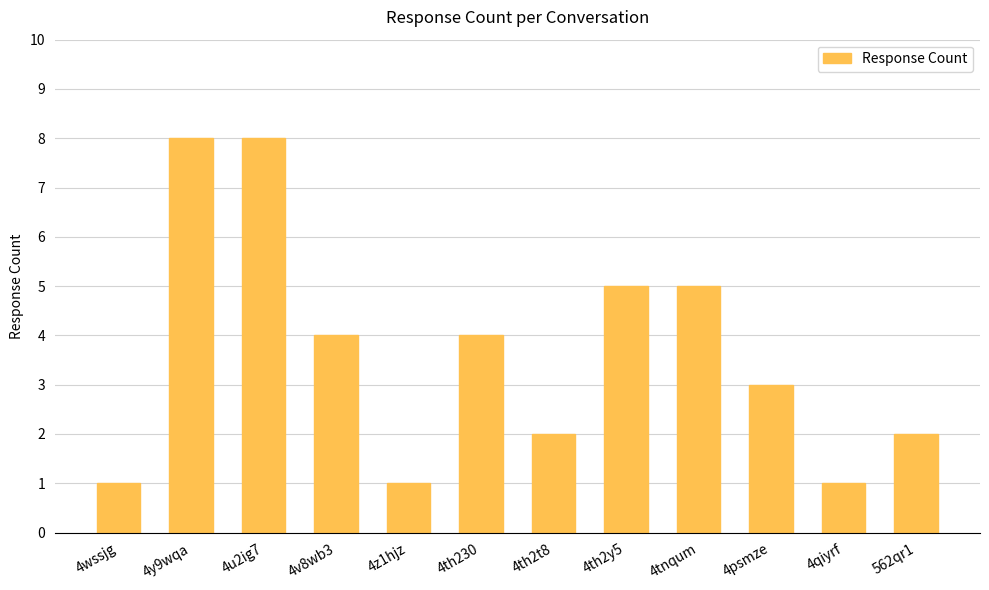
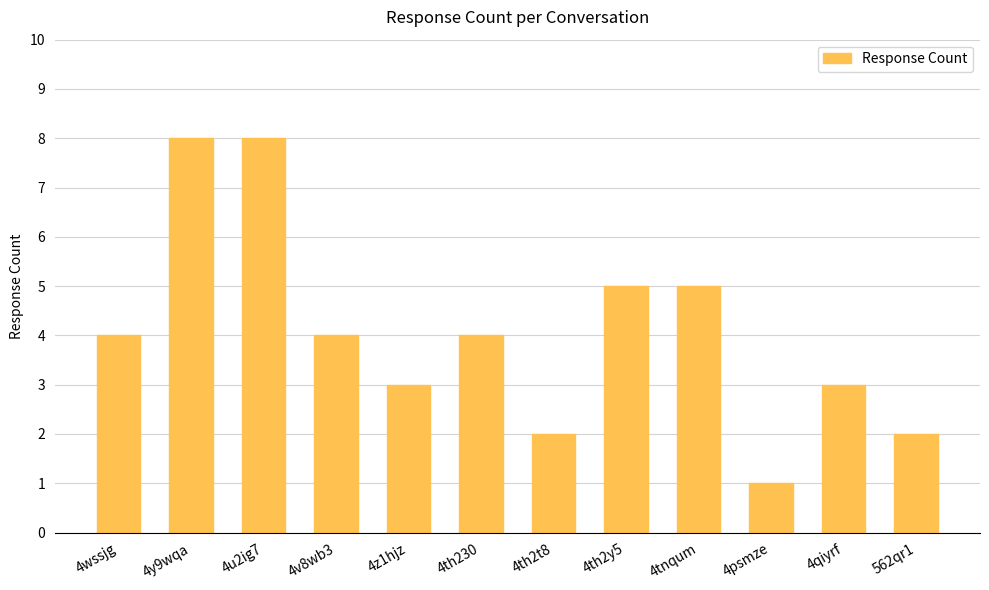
  {
-   "4wssjg": 1,
+   "4wssjg": 4,
    "4y9wqa": 8,
    "4u2ig7": 8,
    "4v8wb3": 4,
-   "4z1hjz": 1,
+   "4z1hjz": 3,
    "4th230": 4,
    "4th2t8": 2,
    "4th2y5": 5,
    "4tnqum": 5,
-   "4psmze": 3,
-   "4qiyrf": 1,
+   "4psmze": 1,
+   "4qiyrf": 3,
    "562qr1": 2
  }
